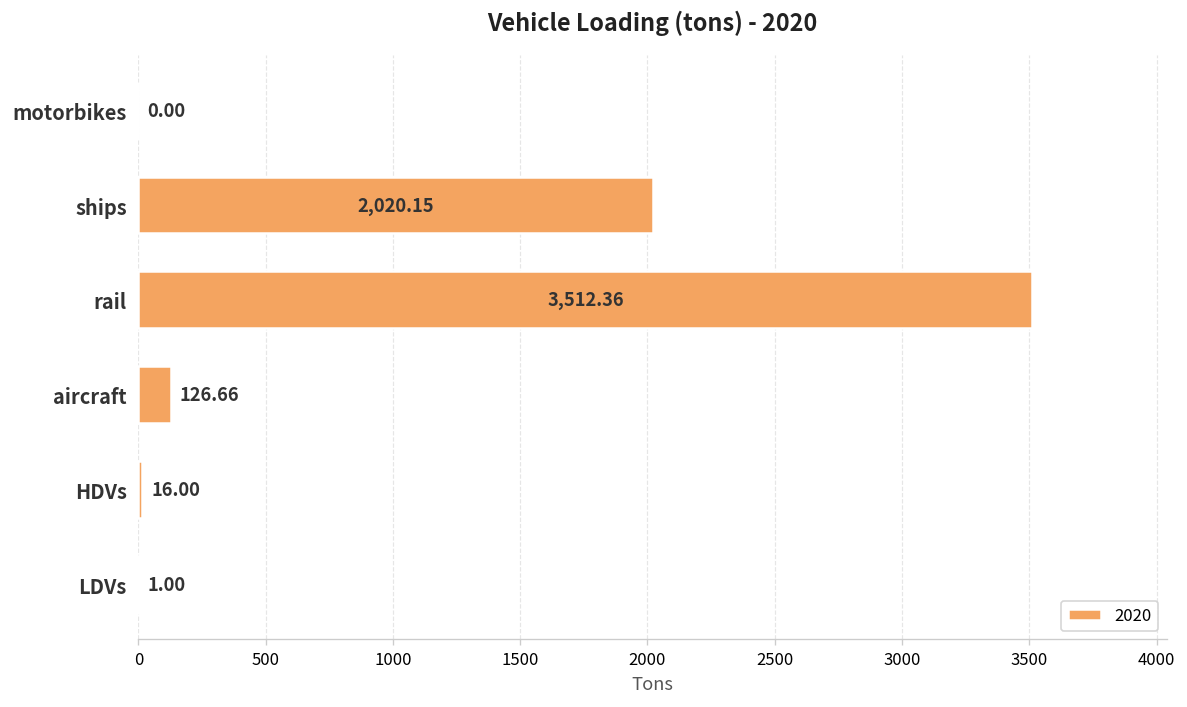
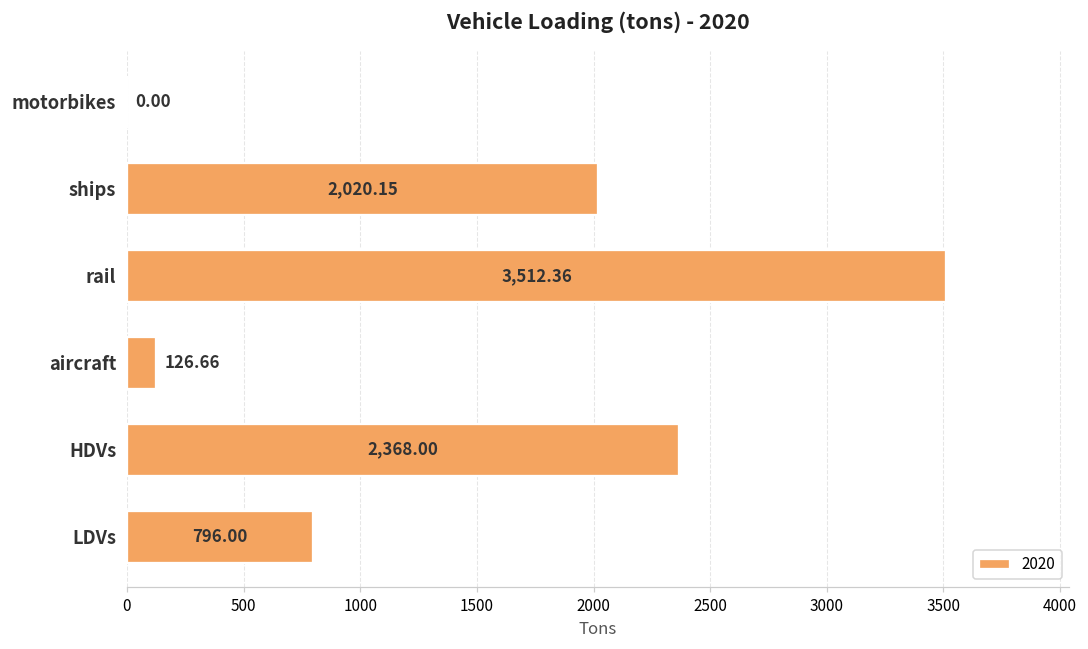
  {
    "motorbikes": "0.00",
    "ships": "2,020.15",
    "rail": "3,512.36",
    "aircraft": "126.66",
-   "HDVs": "16.00",
-   "LDVs": "1.00"
+   "HDVs": "2,368.00",
+   "LDVs": "796.00"
  }
